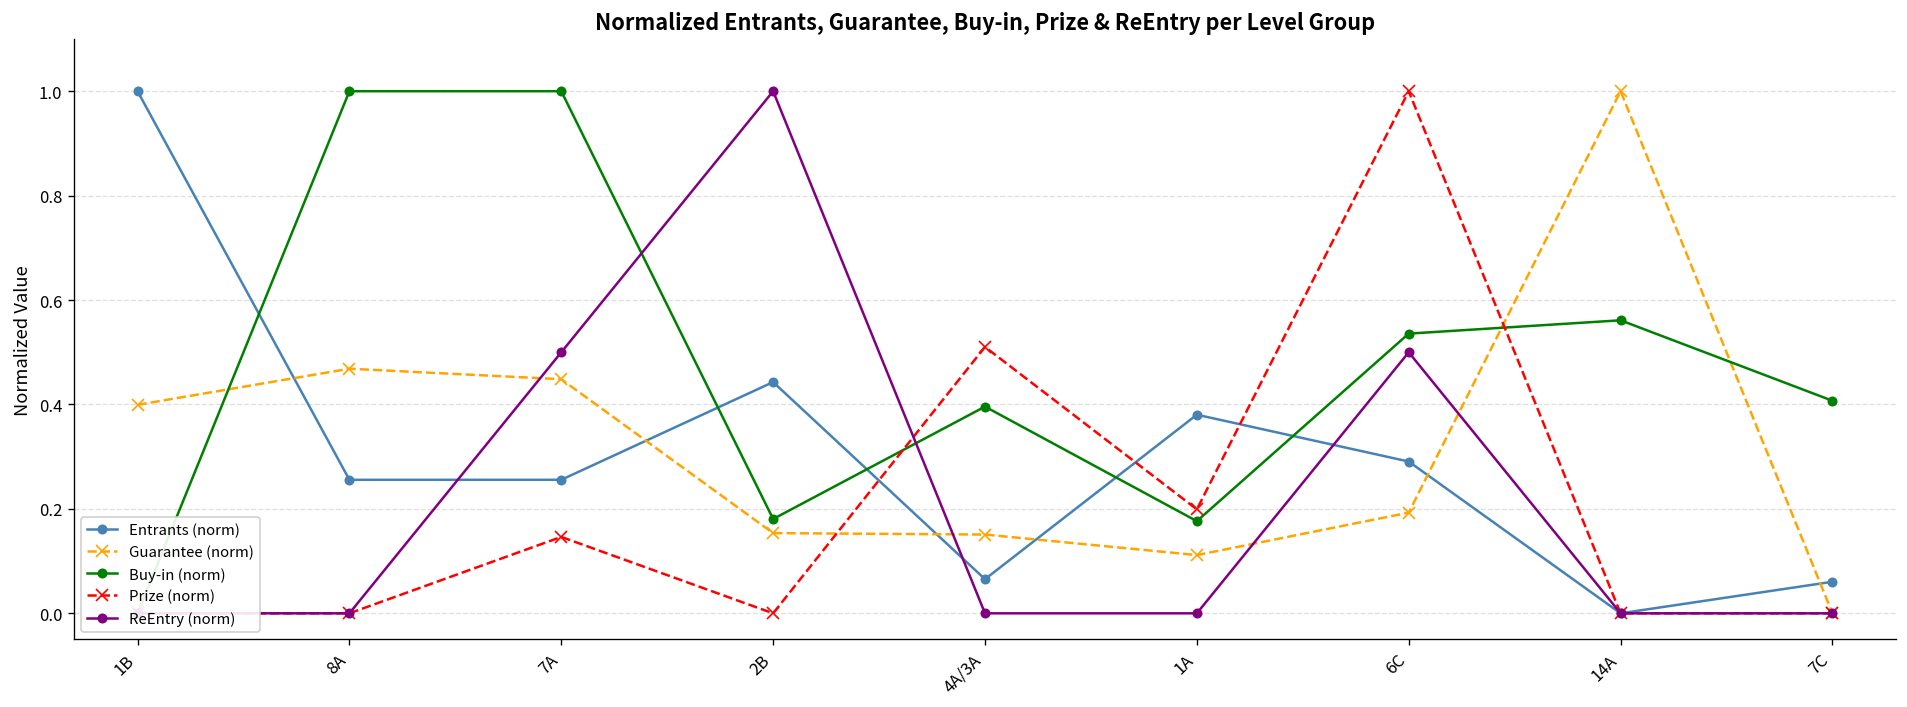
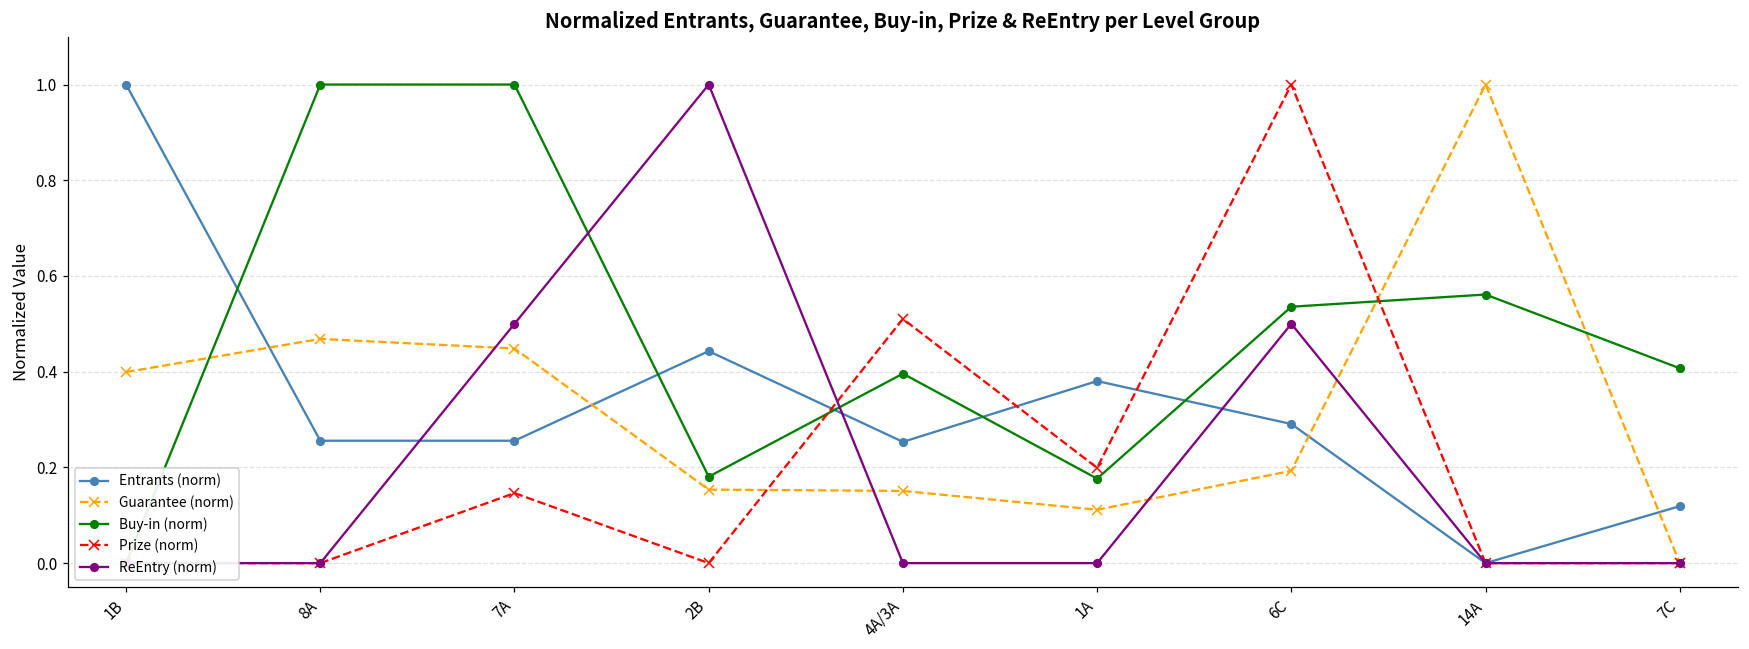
  {
    "Entrants (norm)": {
      "1B": 1.00,
      "8A": 0.26,
      "7A": 0.26,
      "2B": 0.44,
-     "4A/3A": 0.07,
+     "4A/3A": 0.25,
      "1A": 0.38,
      "6C": 0.29,
-     "7C": 0.06
+     "7C": 0.12
    },
    "Guarantee (norm)": {
      "1B": 0.40,
      "8A": 0.47,
      "7A": 0.45,
      "2B": 0.15,
      "4A/3A": 0.15,
      "1A": 0.11,
      "6C": 0.19,
      "14A": 1.00
    },
    "Buy-in (norm)": {
      "8A": 1.00,
      "7A": 1.00,
      "2B": 0.18,
      "4A/3A": 0.40,
      "1A": 0.18,
      "6C": 0.54,
      "14A": 0.56,
      "7C": 0.41
    },
    "Prize (norm)": {
      "7A": 0.15,
      "2B": 0.00,
      "4A/3A": 0.51,
      "1A": 0.20,
      "6C": 1.00
    },
    "ReEntry (norm)": {
      "7A": 0.50,
      "2B": 1.00,
      "4A/3A": 0.00,
      "1A": 0.00,
      "6C": 0.50
    }
  }
